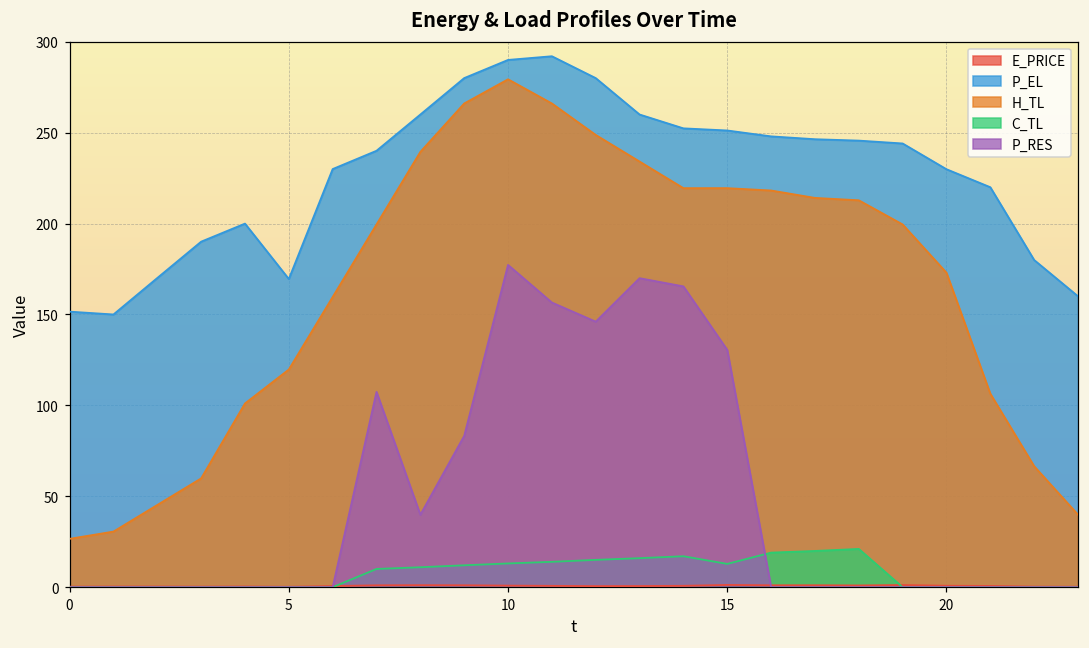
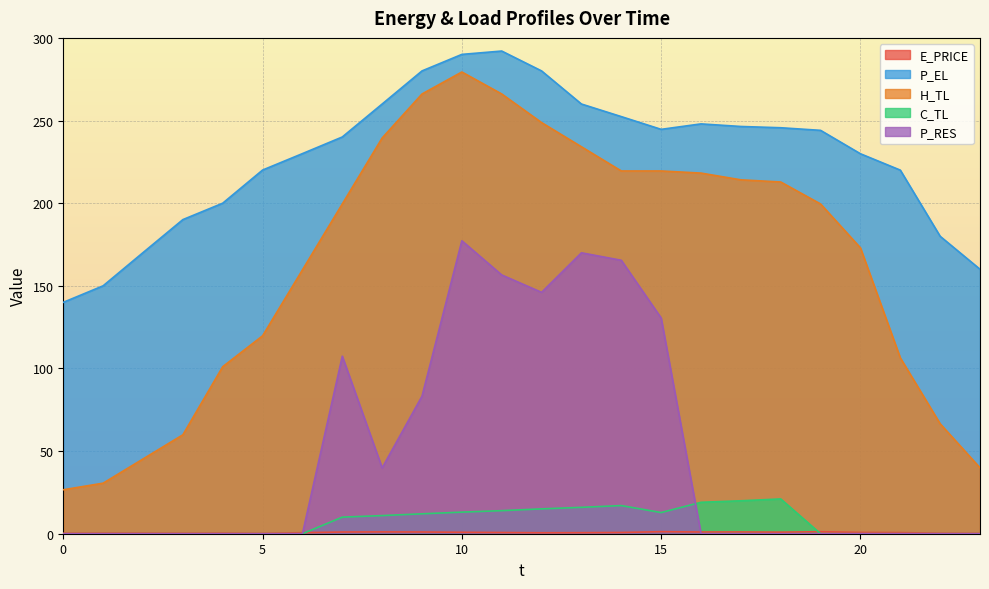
  {
    "P_EL": {
-     "0": 152,
-     "5": 170,
+     "0": 140,
+     "5": 220,
      "10": 290,
-     "15": 251,
+     "15": 245,
      "20": 230
    },
    "C_TL": {
      "10": 13,
      "15": 13
    },
    "P_RES": {
      "10": 177,
      "15": 131
    }
  }
